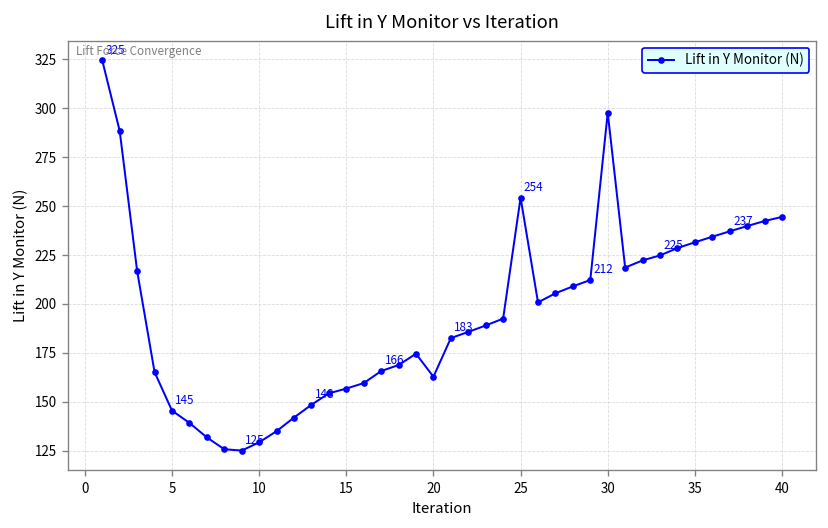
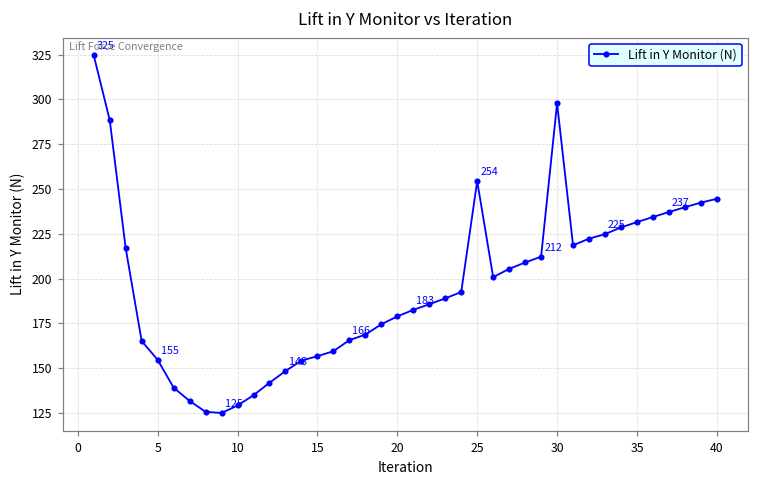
  {
-   "5": 145,
-   "20": 163,
+   "5": 155,
+   "20": 179,
    "25": 254
  }
